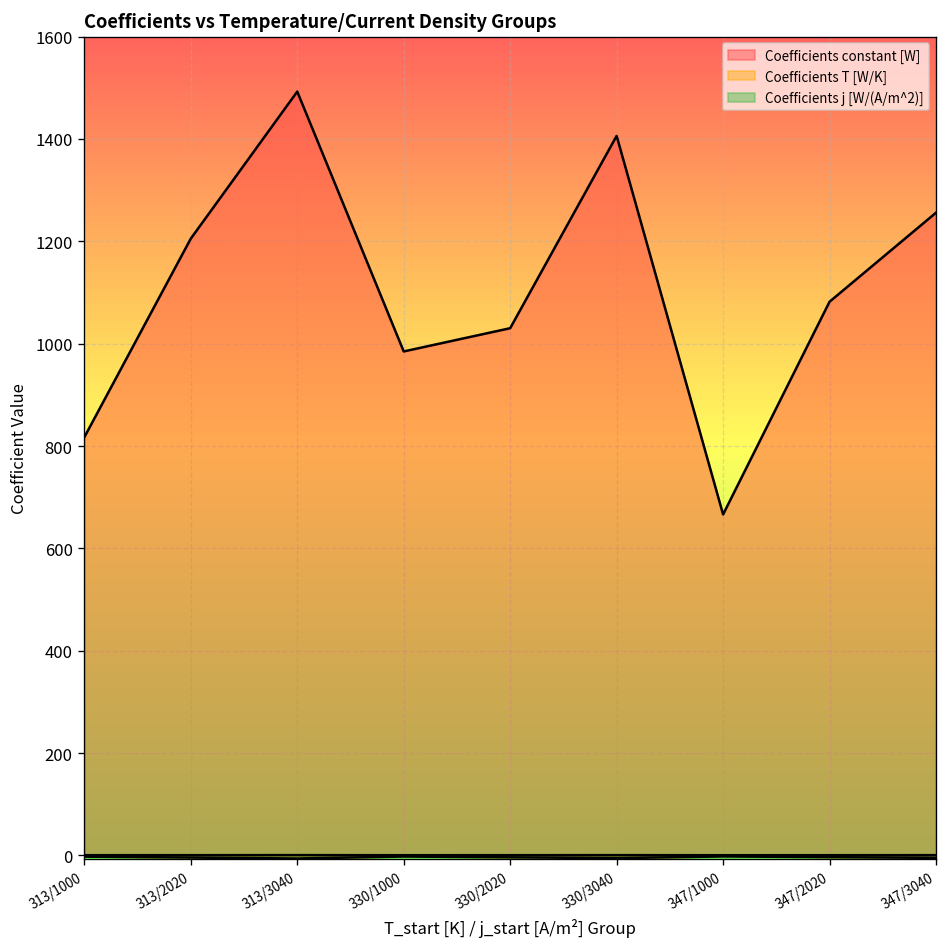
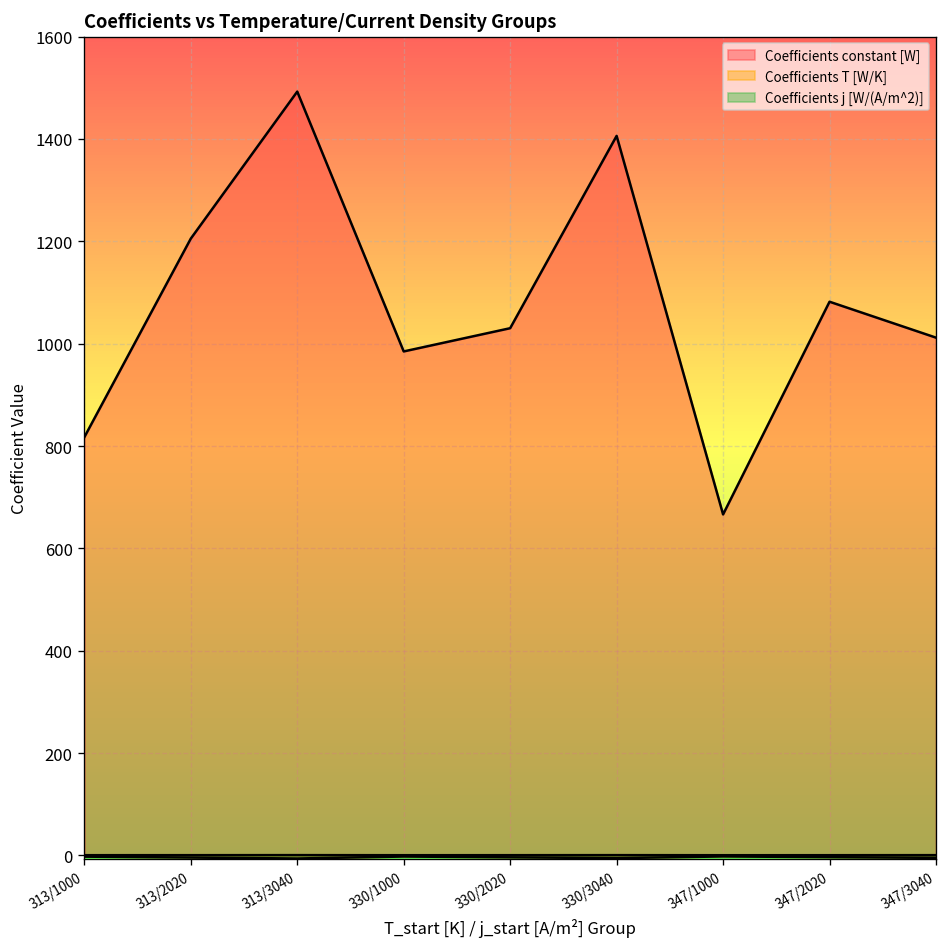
  {
    "Coefficients constant [W]": {
      "313/1000": 820,
      "313/2020": 1210,
      "313/3040": 1490,
      "330/1000": 980,
      "330/2020": 1030,
      "330/3040": 1410,
      "347/1000": 670,
      "347/2020": 1080,
-     "347/3040": 1260
+     "347/3040": 1010
    }
  }
